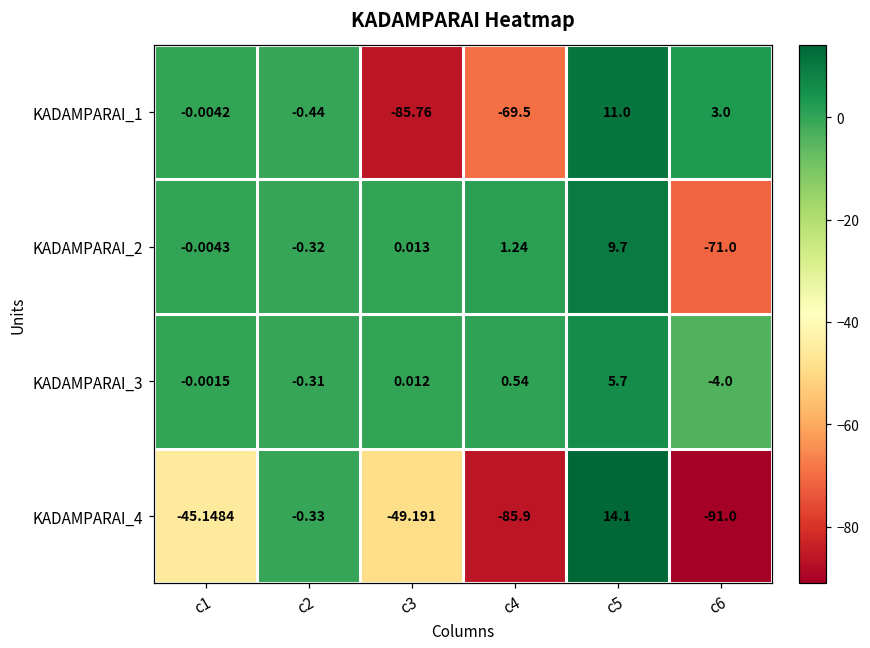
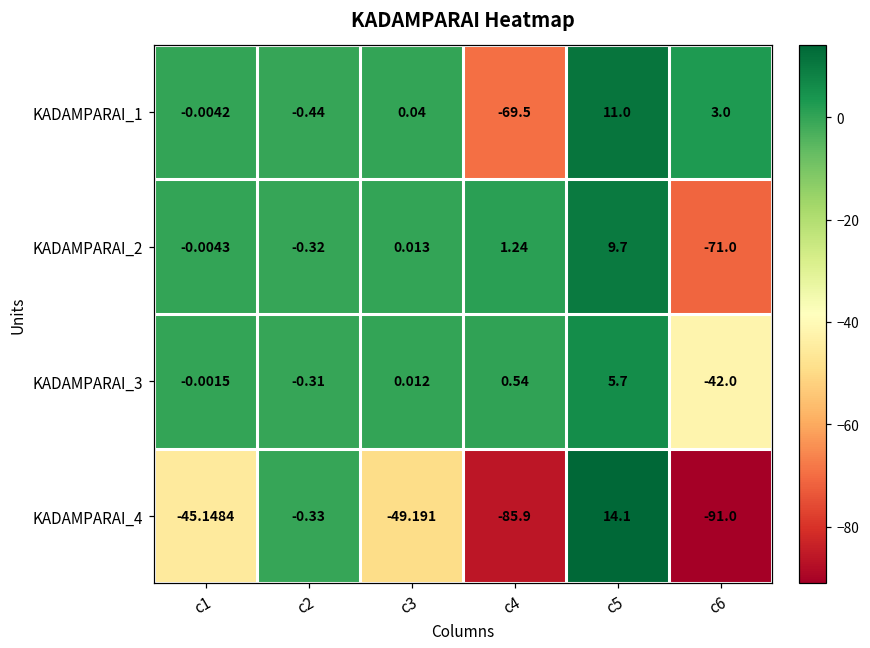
  {
    "KADAMPARAI_1": {
      "c1": -0.0042,
      "c2": -0.44,
-     "c3": -85.76,
+     "c3": 0.04,
      "c4": -69.5,
      "c5": 11.0,
      "c6": 3.0
    },
    "KADAMPARAI_2": {
      "c1": -0.0043,
      "c2": -0.32,
      "c3": 0.013,
      "c4": 1.24,
      "c5": 9.7,
      "c6": -71.0
    },
    "KADAMPARAI_3": {
      "c1": -0.0015,
      "c2": -0.31,
      "c3": 0.012,
      "c4": 0.54,
      "c5": 5.7,
-     "c6": -4.0
+     "c6": -42.0
    },
    "KADAMPARAI_4": {
      "c1": -45.1484,
      "c2": -0.33,
      "c3": -49.191,
      "c4": -85.9,
      "c5": 14.1,
      "c6": -91.0
    }
  }
